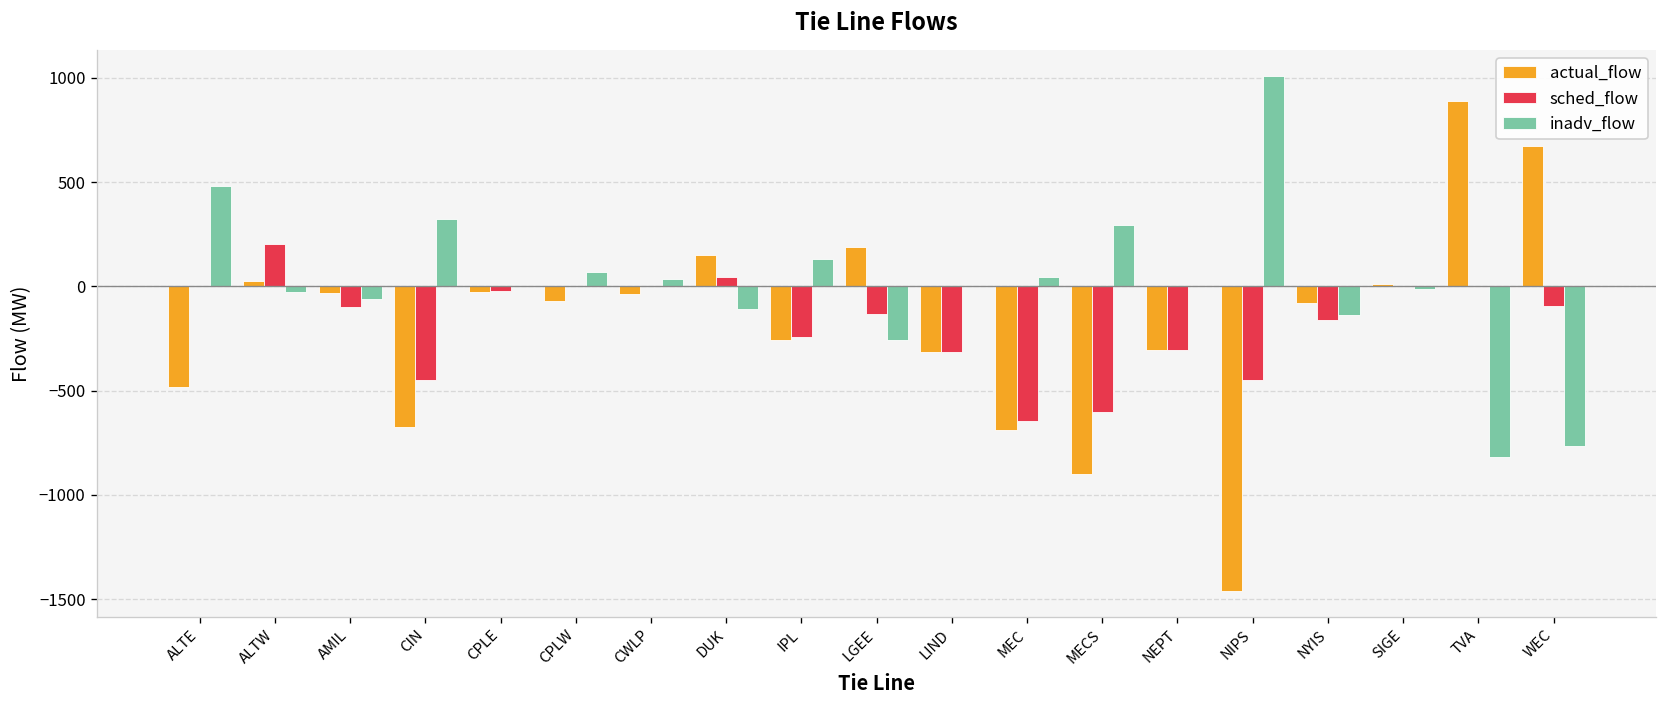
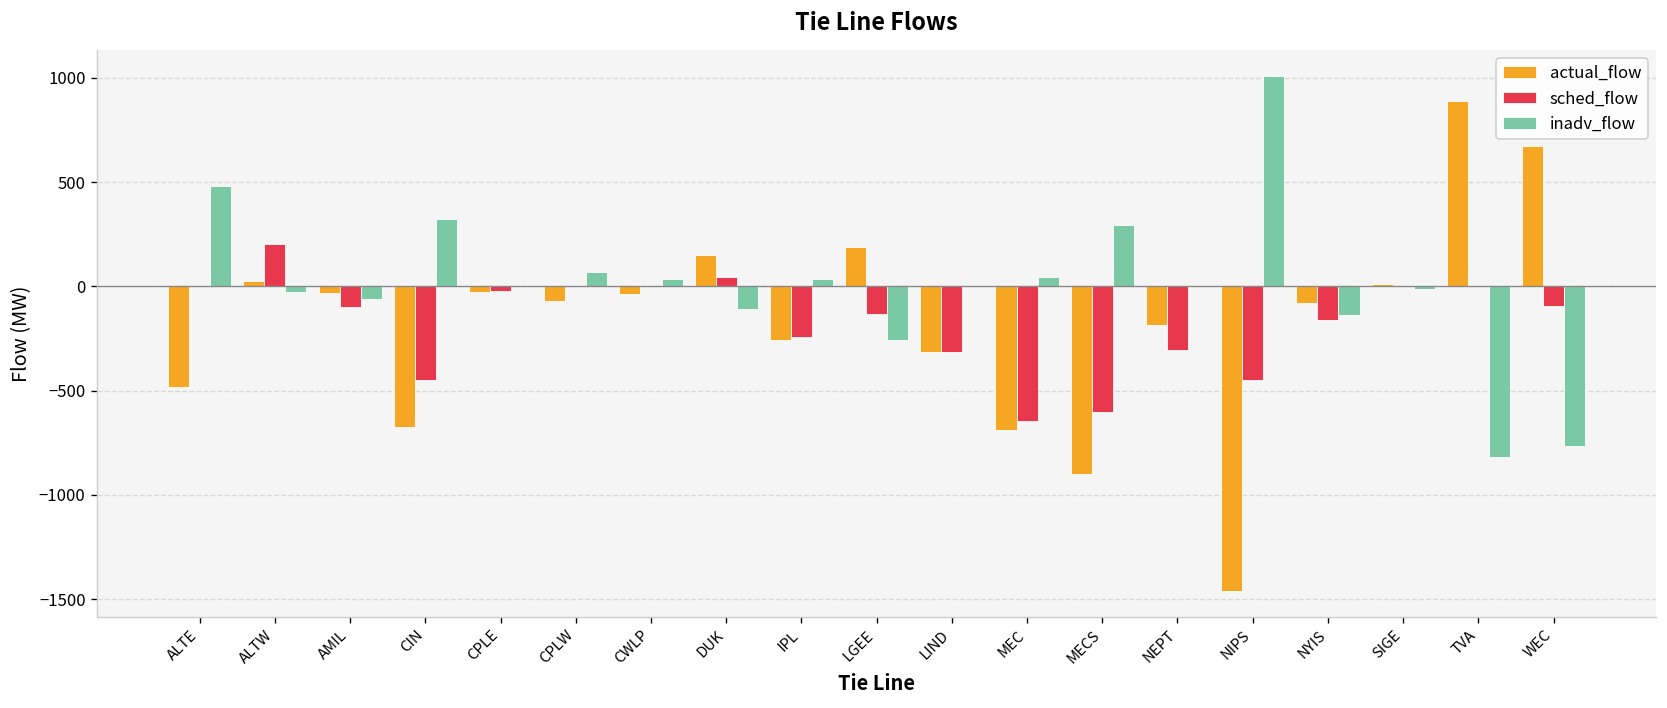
  {
    "actual_flow": {
      "ALTE": -480,
      "ALTW": 30,
      "AMIL": -30,
      "CIN": -680,
      "CPLE": -30,
      "CPLW": -70,
      "CWLP": -40,
      "DUK": 150,
      "IPL": -260,
      "LGEE": 190,
      "LIND": -310,
      "MEC": -690,
      "MECS": -900,
-     "NEPT": -310,
+     "NEPT": -180,
      "NIPS": -1460,
      "NYIS": -80,
      "TVA": 890,
      "WEC": 670
    },
    "sched_flow": {
      "ALTE": 0,
      "ALTW": 200,
      "AMIL": -100,
      "CIN": -450,
      "CPLE": -20,
      "CPLW": 0,
      "CWLP": 0,
      "DUK": 40,
      "IPL": -240,
      "LGEE": -130,
      "LIND": -310,
      "MEC": -650,
      "MECS": -600,
      "NEPT": -310,
      "NIPS": -450,
      "NYIS": -160,
      "SIGE": 0,
      "TVA": 0,
      "WEC": -90
    },
    "inadv_flow": {
      "ALTE": 480,
      "ALTW": -30,
      "AMIL": -60,
      "CIN": 320,
      "CPLW": 70,
      "CWLP": 40,
      "DUK": -110,
-     "IPL": 130,
+     "IPL": 30,
      "LGEE": -260,
      "LIND": 0,
      "MEC": 40,
      "MECS": 300,
      "NEPT": 0,
      "NIPS": 1010,
      "NYIS": -140,
      "TVA": -820,
      "WEC": -770
    }
  }
